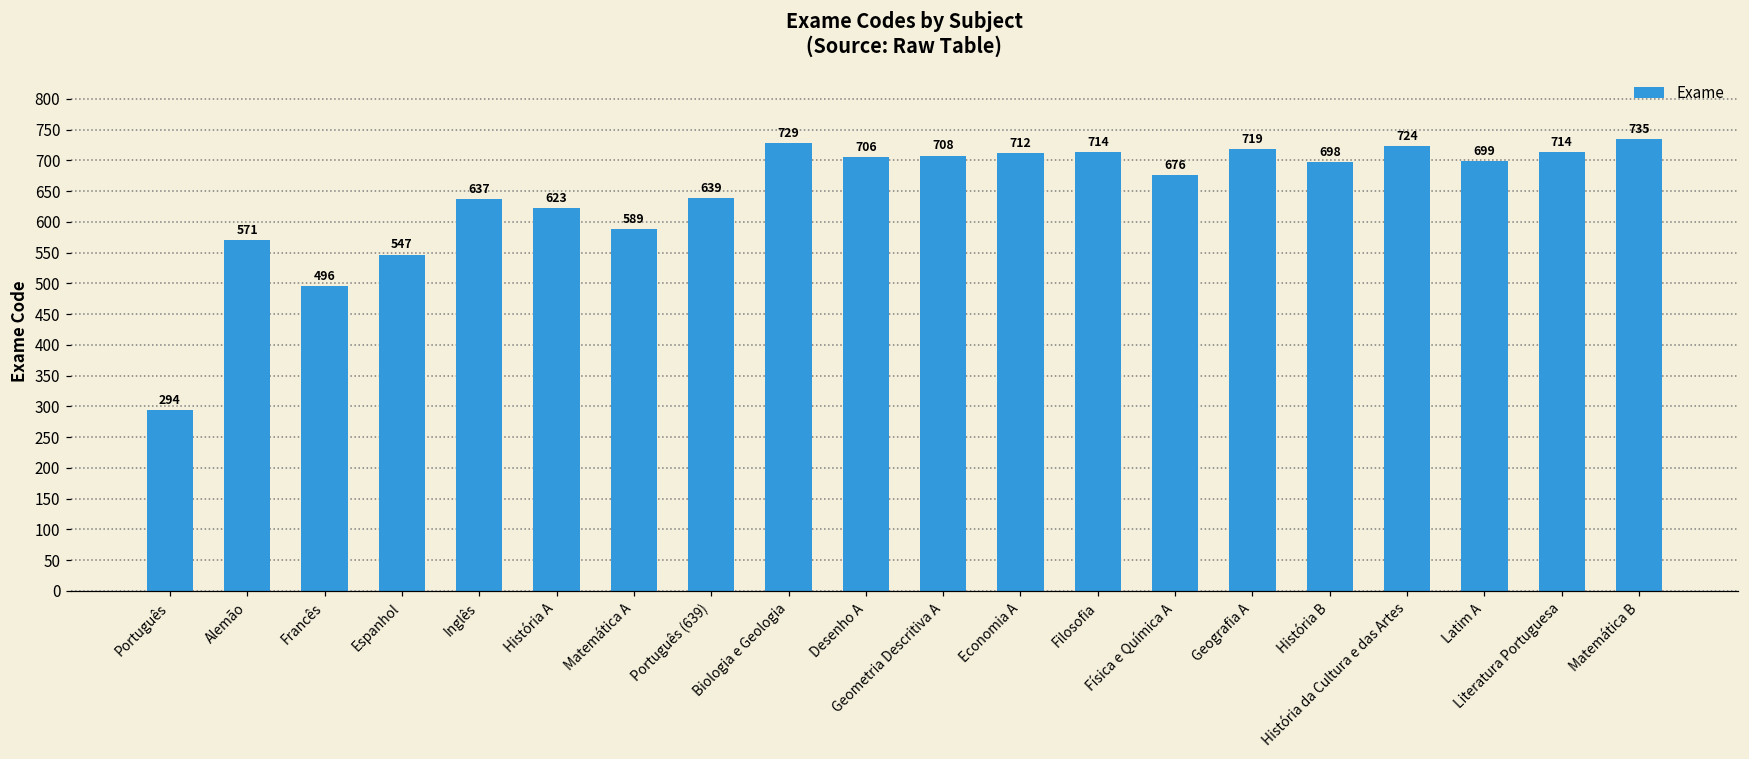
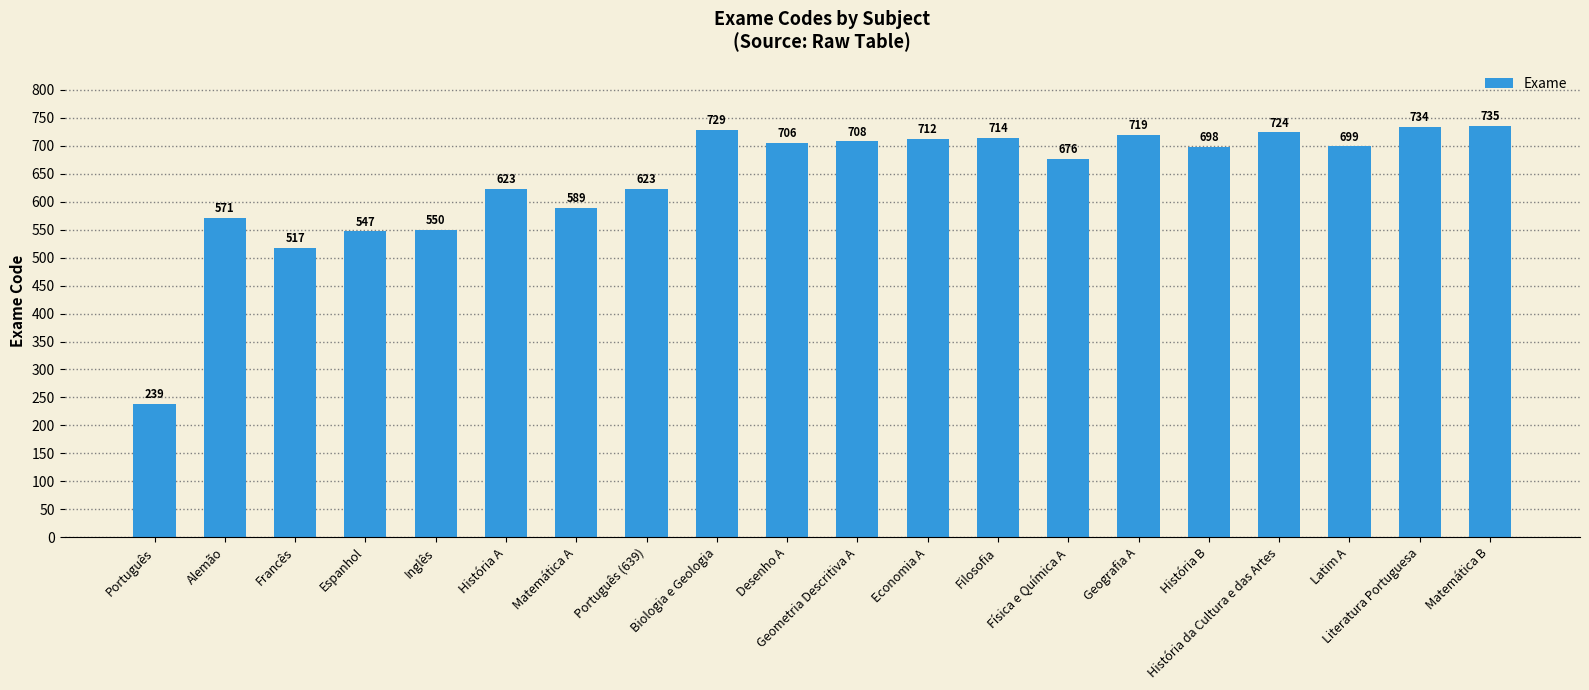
  {
-   "Português": 294,
+   "Português": 239,
    "Alemão": 571,
-   "Francês": 496,
+   "Francês": 517,
    "Espanhol": 547,
-   "Inglês": 637,
+   "Inglês": 550,
    "História A": 623,
    "Matemática A": 589,
-   "Português (639)": 639,
+   "Português (639)": 623,
    "Biologia e Geologia": 729,
    "Desenho A": 706,
    "Geometria Descritiva A": 708,
    "Economia A": 712,
    "Filosofia": 714,
    "Física e Química A": 676,
    "Geografia A": 719,
    "História B": 698,
    "História da Cultura e das Artes": 724,
    "Latim A": 699,
-   "Literatura Portuguesa": 714,
+   "Literatura Portuguesa": 734,
    "Matemática B": 735
  }
